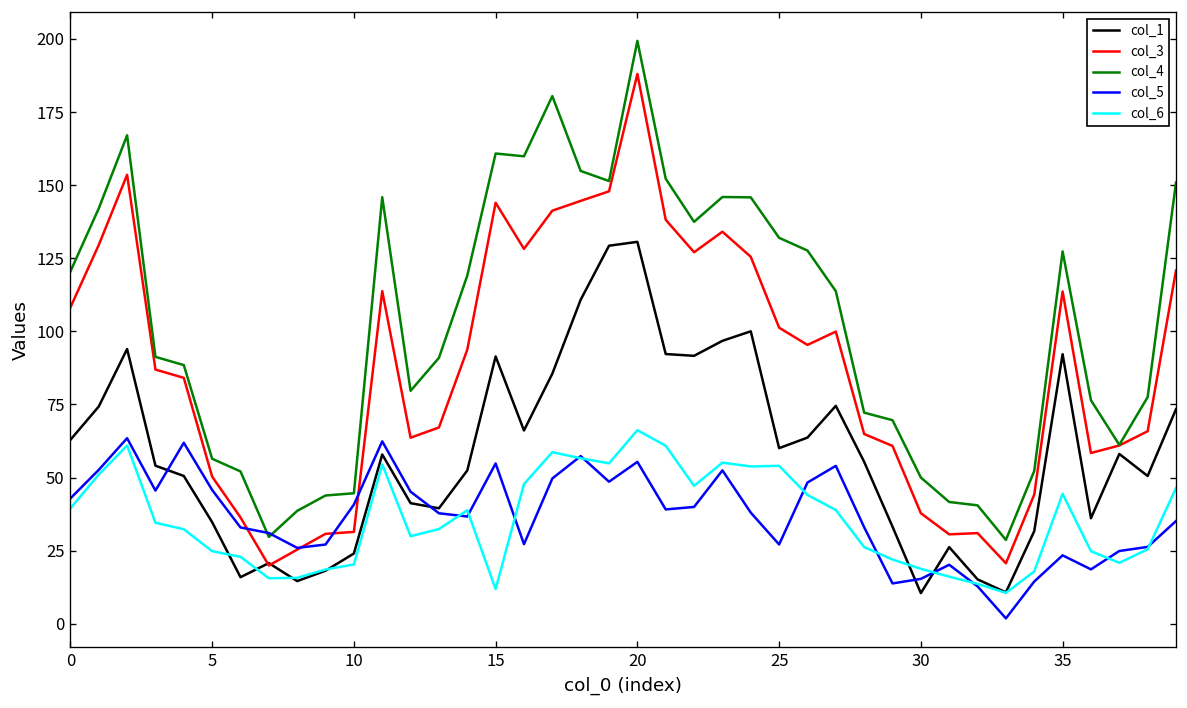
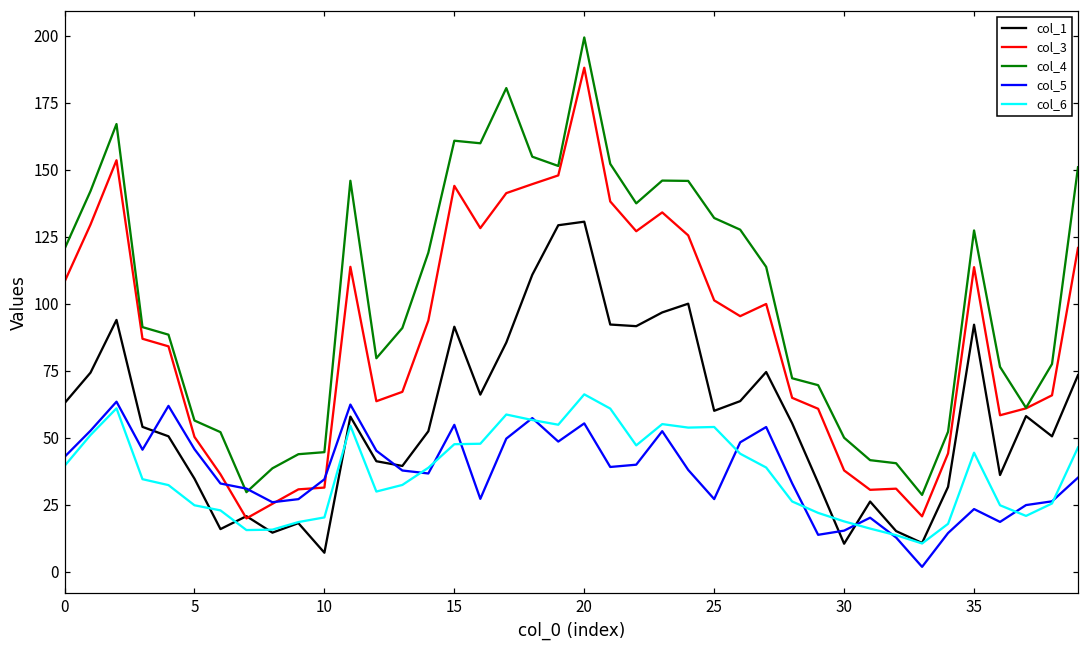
  {
    "col_1": {
      "0": 63,
      "5": 35,
-     "10": 24,
+     "10": 7,
      "15": 91,
      "20": 131,
      "25": 60,
      "30": 10,
      "35": 92
    },
    "col_3": {
      "0": 108,
      "5": 50,
      "10": 31,
      "15": 144,
      "20": 188,
      "25": 101,
      "30": 38,
      "35": 114
    },
    "col_4": {
      "0": 120,
      "5": 56,
      "10": 45,
      "15": 161,
      "20": 199,
      "25": 132,
      "30": 50,
      "35": 127
    },
    "col_5": {
      "0": 43,
      "5": 46,
-     "10": 41,
+     "10": 34,
      "15": 55,
      "20": 55,
      "25": 27,
      "30": 15,
      "35": 23
    },
    "col_6": {
      "0": 39,
      "5": 25,
      "10": 20,
-     "15": 12,
+     "15": 48,
      "20": 66,
      "25": 54,
      "30": 19,
      "35": 44
    }
  }
